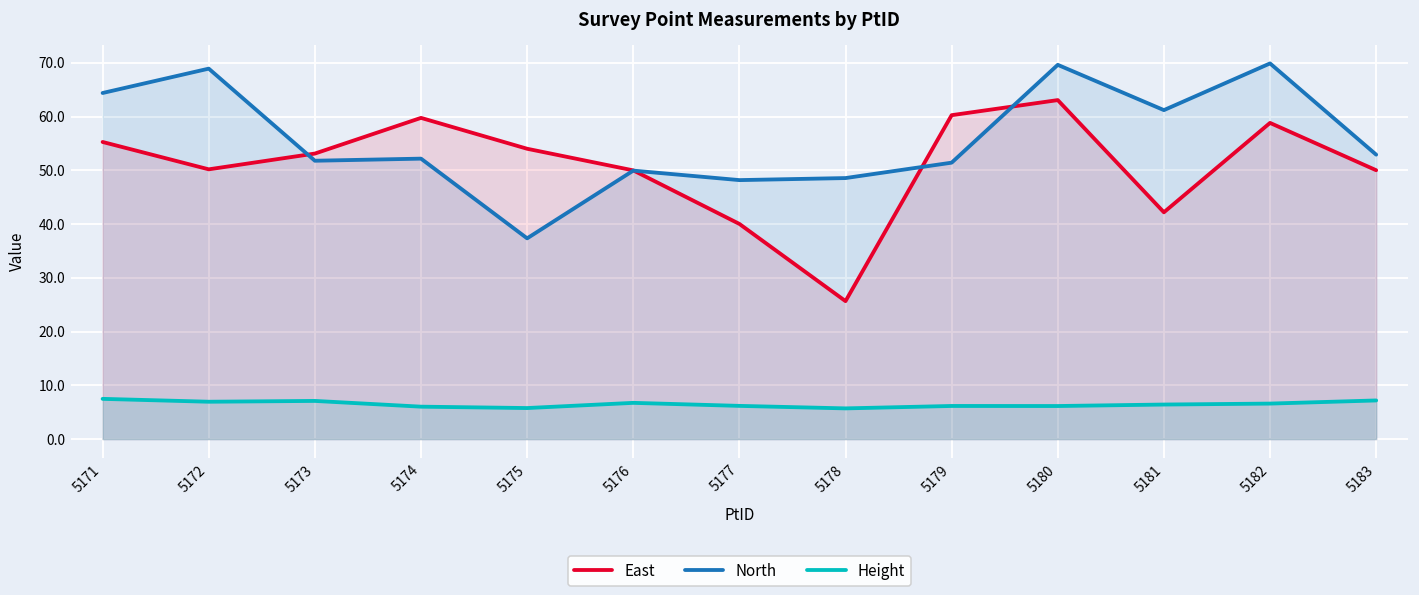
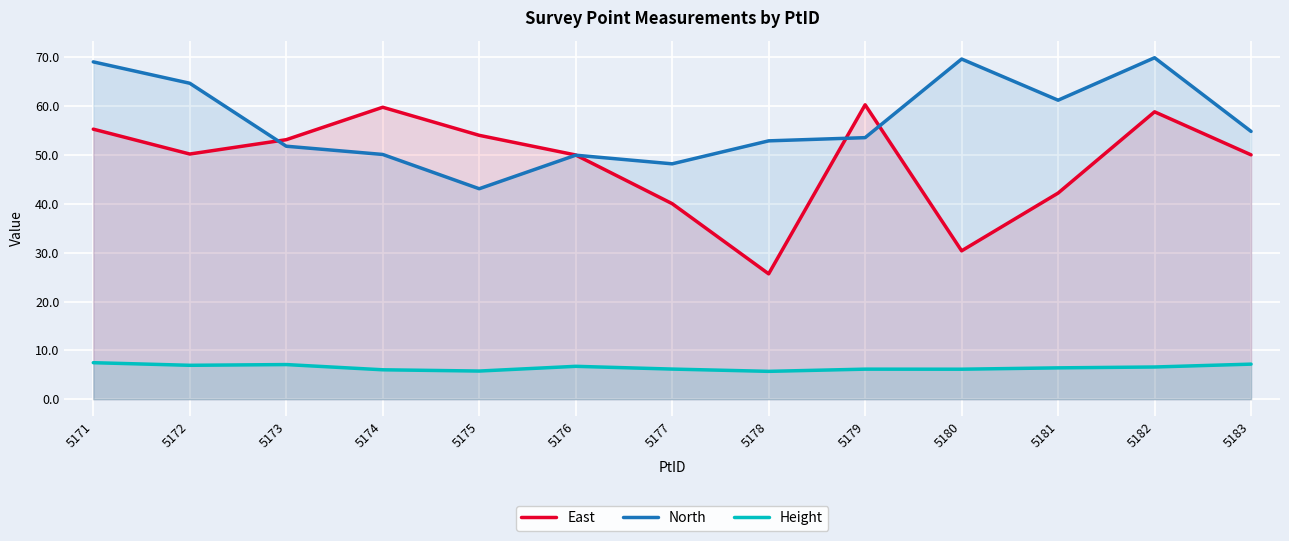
  {
    "East": {
      "5171": 55,
      "5172": 50,
      "5173": 53,
      "5174": 60,
      "5175": 54,
      "5177": 40,
      "5178": 26,
      "5179": 60,
-     "5180": 63,
+     "5180": 30,
      "5181": 42,
      "5182": 59,
      "5183": 50
    },
    "North": {
-     "5171": 64,
-     "5172": 69,
+     "5171": 69,
+     "5172": 65,
      "5173": 52,
-     "5174": 52,
-     "5175": 37,
+     "5174": 50,
+     "5175": 43,
      "5177": 48,
-     "5178": 49,
-     "5179": 51,
+     "5178": 53,
+     "5179": 54,
      "5180": 70,
      "5181": 61,
      "5182": 70,
-     "5183": 53
+     "5183": 55
    },
    "Height": {
      "5171": 7,
      "5172": 7,
      "5173": 7,
      "5174": 6,
      "5175": 6,
      "5176": 7,
      "5177": 6,
      "5178": 6,
      "5179": 6,
      "5180": 6,
      "5181": 6,
      "5182": 7,
      "5183": 7
    }
  }
